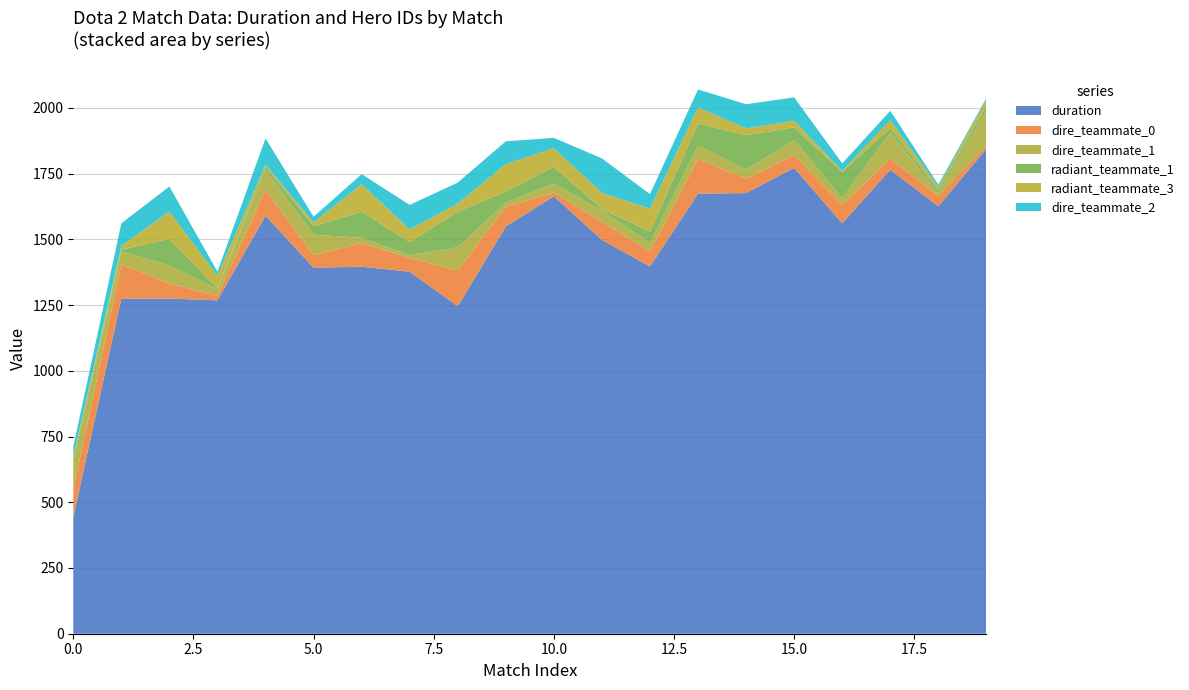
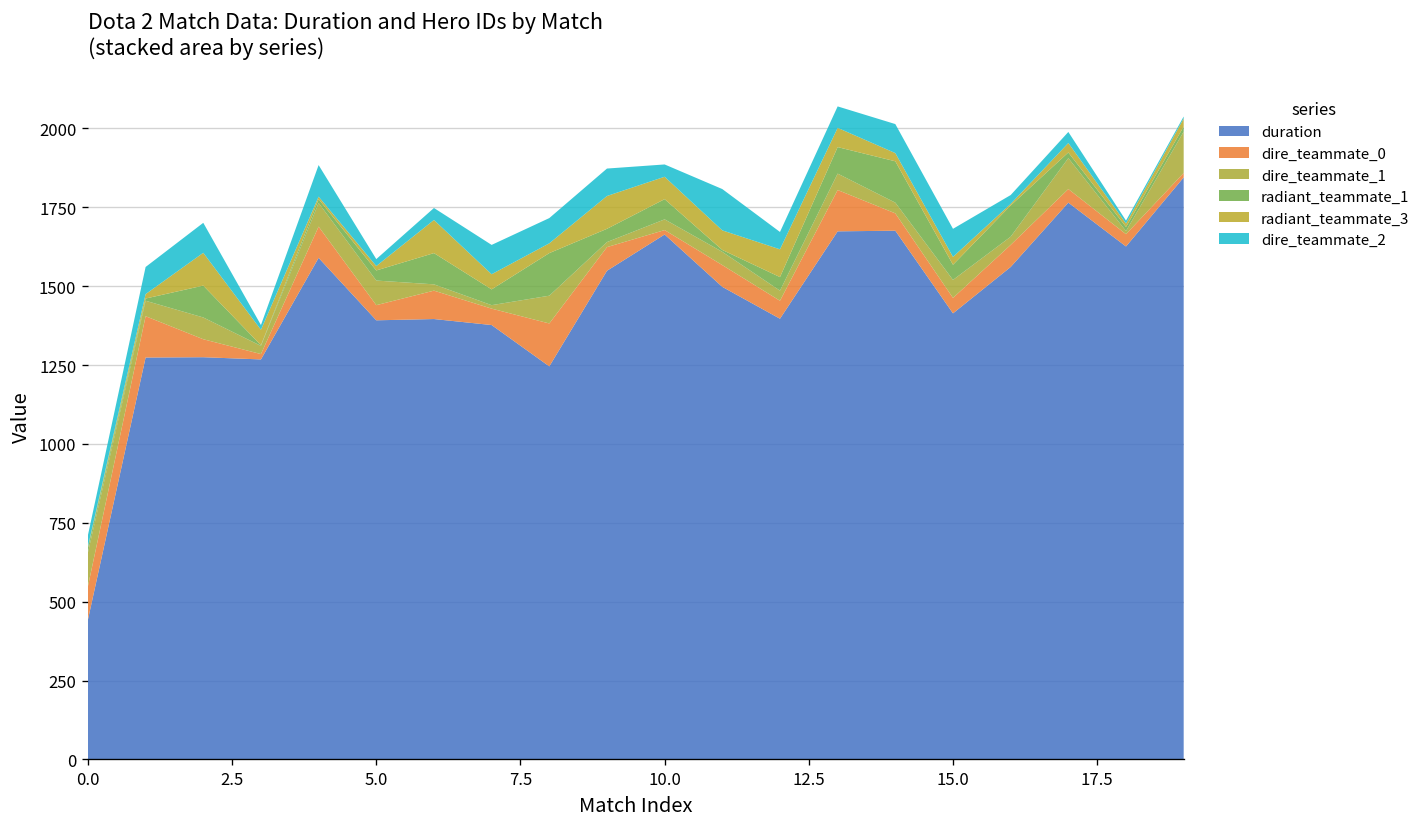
  {
    "duration": {
      "0.0": 440,
      "5.0": 1390,
      "10.0": 1660,
-     "15.0": 1770
+     "15.0": 1410
    },
    "dire_teammate_0": {
      "0.0": 110,
      "5.0": 50,
      "10.0": 10,
      "15.0": 50
    },
    "dire_teammate_2": {
      "0.0": 40,
      "5.0": 20,
      "10.0": 40,
      "15.0": 90
    }
  }
